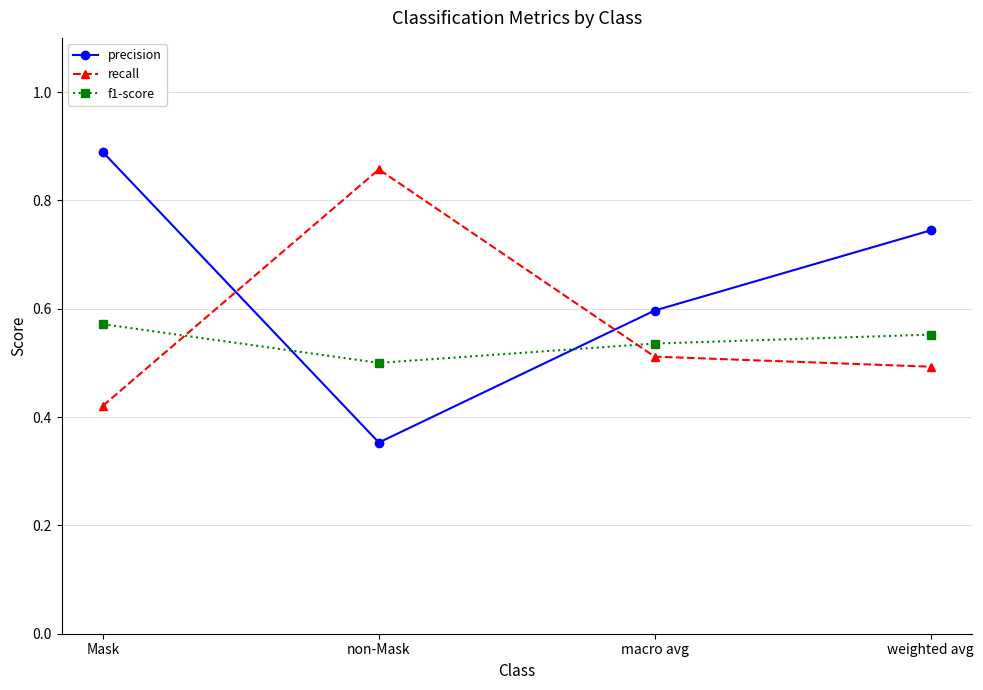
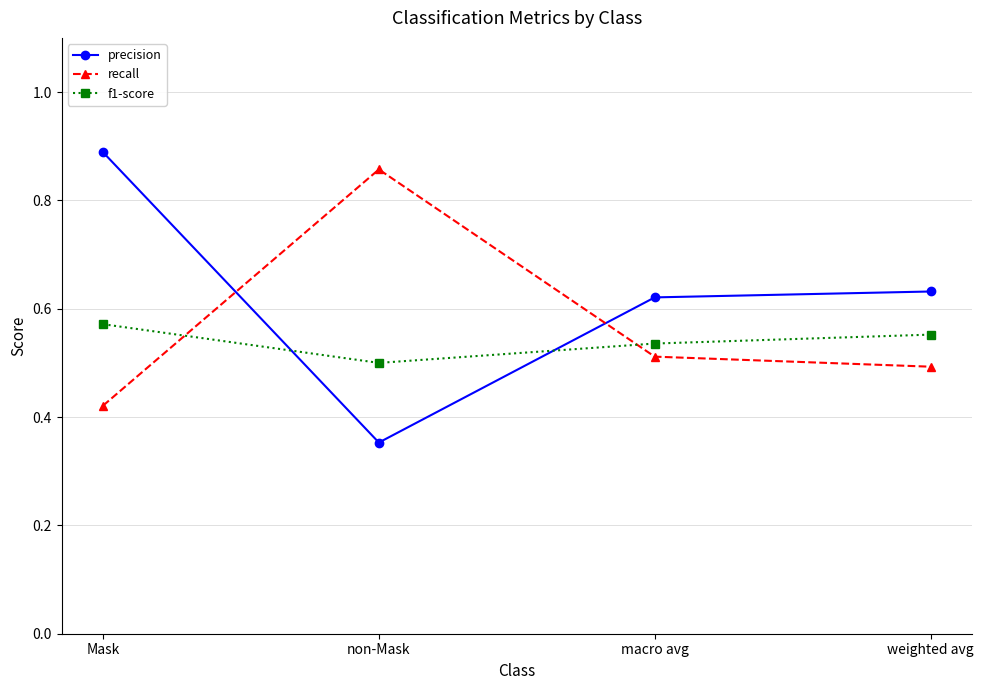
  {
    "precision": {
      "Mask": 0.89,
      "non-Mask": 0.35,
-     "macro avg": 0.60,
-     "weighted avg": 0.74
+     "macro avg": 0.62,
+     "weighted avg": 0.63
    },
    "recall": {
      "Mask": 0.42,
      "non-Mask": 0.86,
      "macro avg": 0.51,
      "weighted avg": 0.49
    },
    "f1-score": {
      "Mask": 0.57,
      "non-Mask": 0.50,
      "macro avg": 0.54,
      "weighted avg": 0.55
    }
  }
